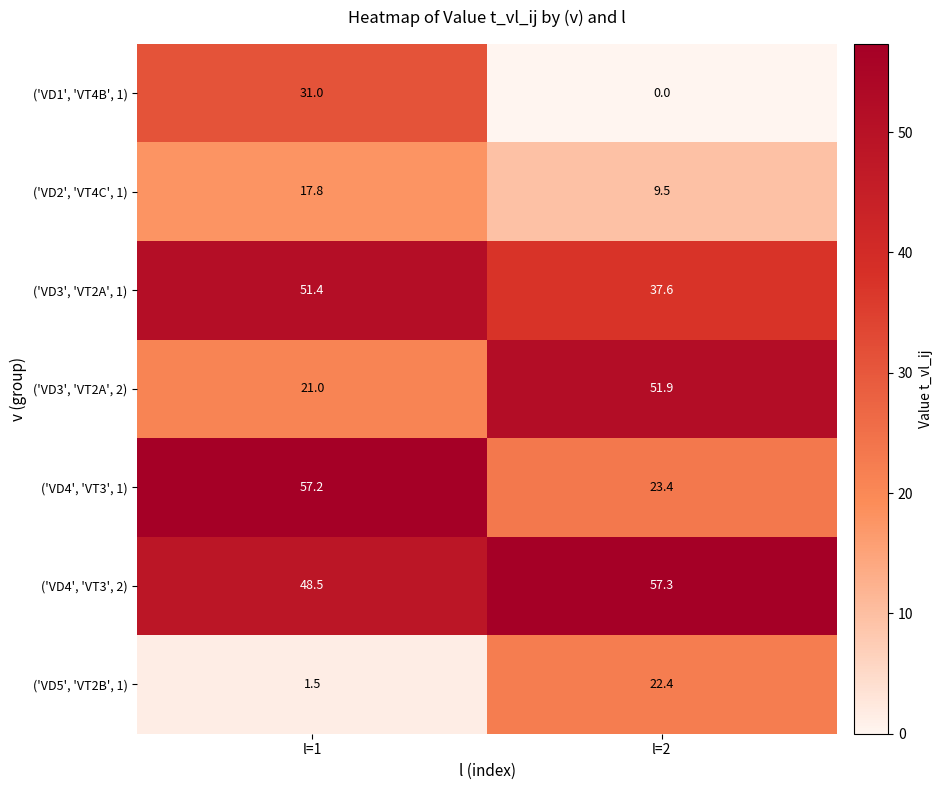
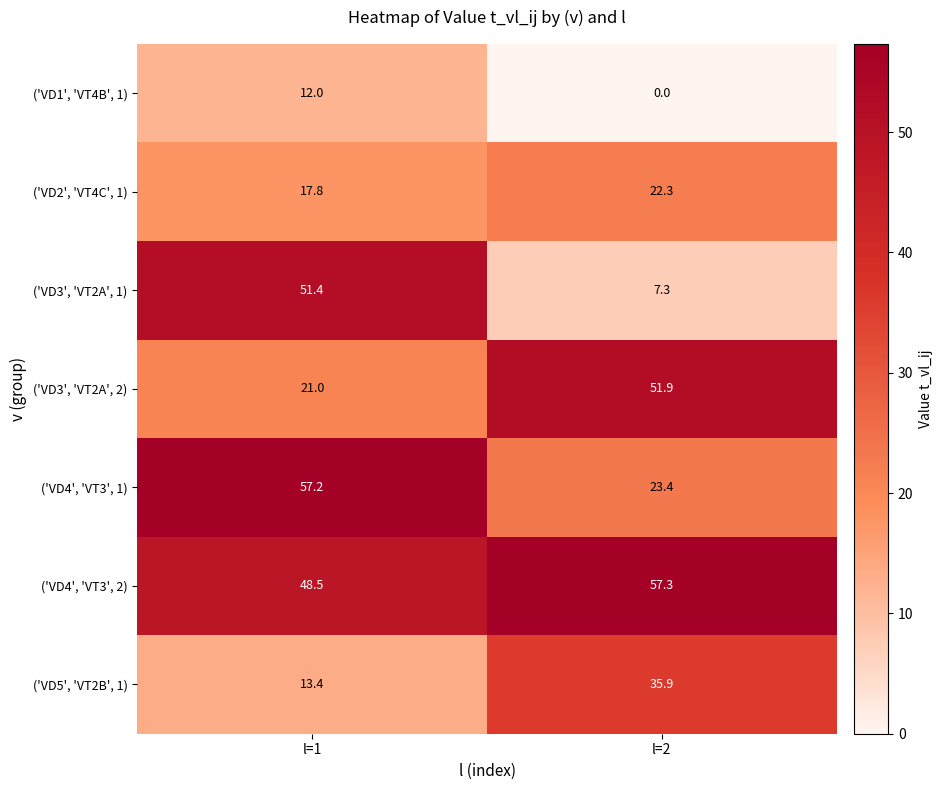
  {
    "('VD1', 'VT4B', 1)": {
-     "l=1": 31.0,
+     "l=1": 12.0,
      "l=2": 0.0
    },
    "('VD2', 'VT4C', 1)": {
      "l=1": 17.8,
-     "l=2": 9.5
+     "l=2": 22.3
    },
    "('VD3', 'VT2A', 1)": {
      "l=1": 51.4,
-     "l=2": 37.6
+     "l=2": 7.3
    },
    "('VD3', 'VT2A', 2)": {
      "l=1": 21.0,
      "l=2": 51.9
    },
    "('VD4', 'VT3', 1)": {
      "l=1": 57.2,
      "l=2": 23.4
    },
    "('VD4', 'VT3', 2)": {
      "l=1": 48.5,
      "l=2": 57.3
    },
    "('VD5', 'VT2B', 1)": {
-     "l=1": 1.5,
-     "l=2": 22.4
+     "l=1": 13.4,
+     "l=2": 35.9
    }
  }
